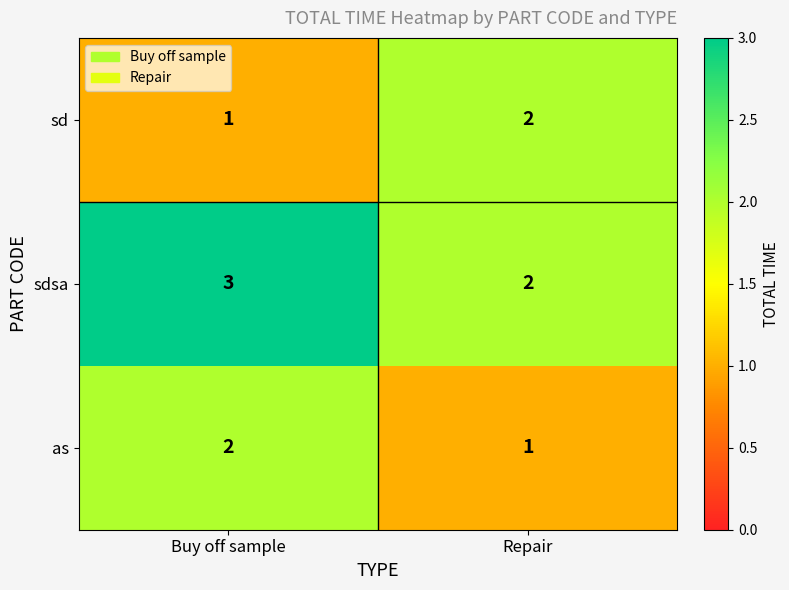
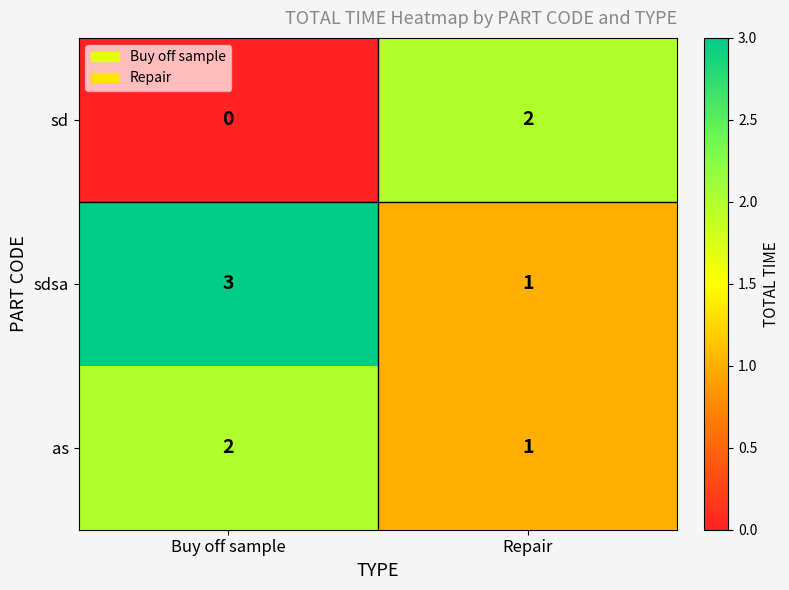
  {
    "sd": {
-     "Buy off sample": 1,
+     "Buy off sample": 0,
      "Repair": 2
    },
    "sdsa": {
      "Buy off sample": 3,
-     "Repair": 2
+     "Repair": 1
    },
    "as": {
      "Buy off sample": 2,
      "Repair": 1
    }
  }
